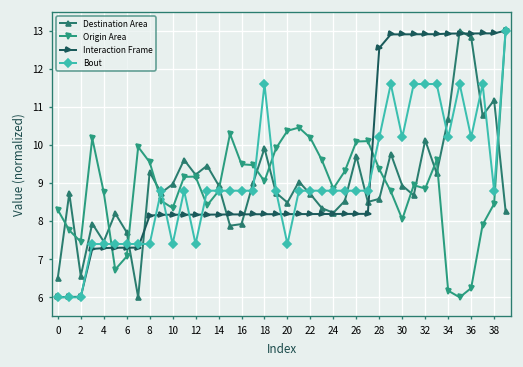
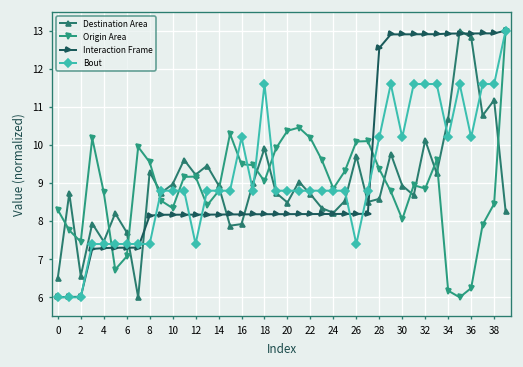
  {
    "Bout": {
      "6": 7.4,
      "8": 7.4,
-     "10": 7.4,
+     "10": 8.8,
      "12": 7.4,
-     "16": 8.8,
+     "16": 10.2,
      "18": 11.6,
-     "20": 7.4,
+     "20": 8.8,
      "22": 8.8,
-     "26": 8.8,
+     "26": 7.4,
      "28": 10.2,
      "30": 10.2,
      "32": 11.6,
      "34": 10.2,
      "36": 10.2,
-     "38": 8.8
+     "38": 11.6
    }
  }
